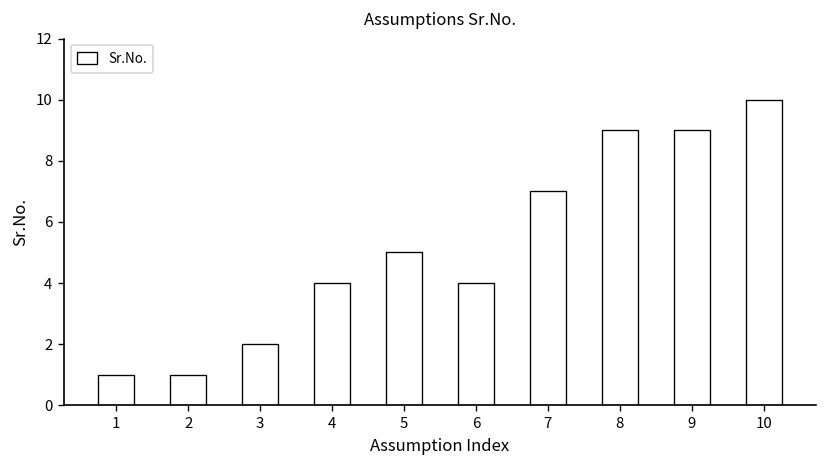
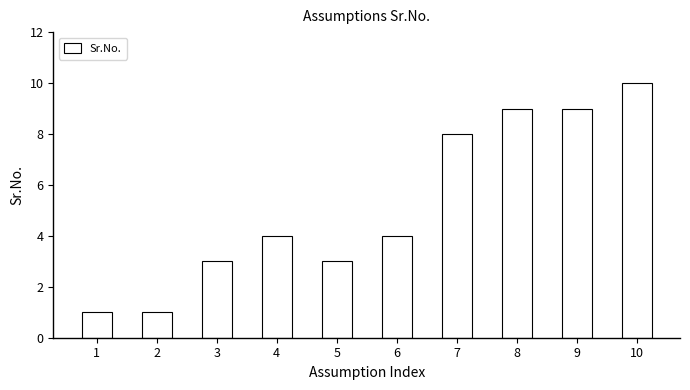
  {
    "1": 1,
    "2": 1,
-   "3": 2,
+   "3": 3,
    "4": 4,
-   "5": 5,
+   "5": 3,
    "6": 4,
-   "7": 7,
+   "7": 8,
    "8": 9,
    "9": 9,
    "10": 10
  }
